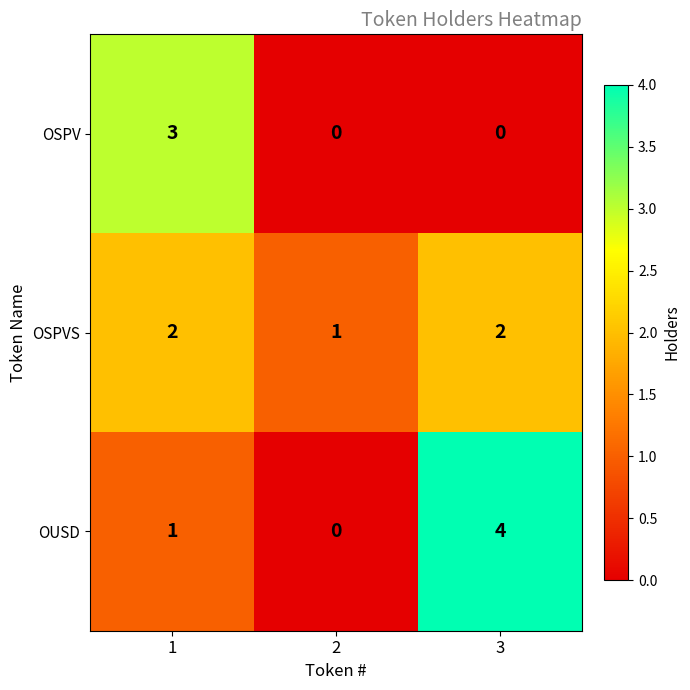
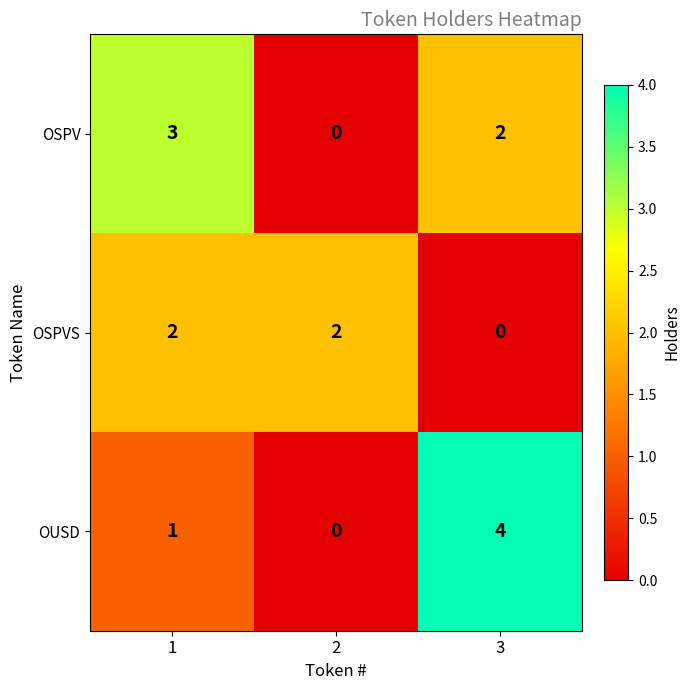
  {
    "OSPV": {
      "1": 3,
      "2": 0,
-     "3": 0
+     "3": 2
    },
    "OSPVS": {
      "1": 2,
-     "2": 1,
-     "3": 2
+     "2": 2,
+     "3": 0
    },
    "OUSD": {
      "1": 1,
      "2": 0,
      "3": 4
    }
  }
